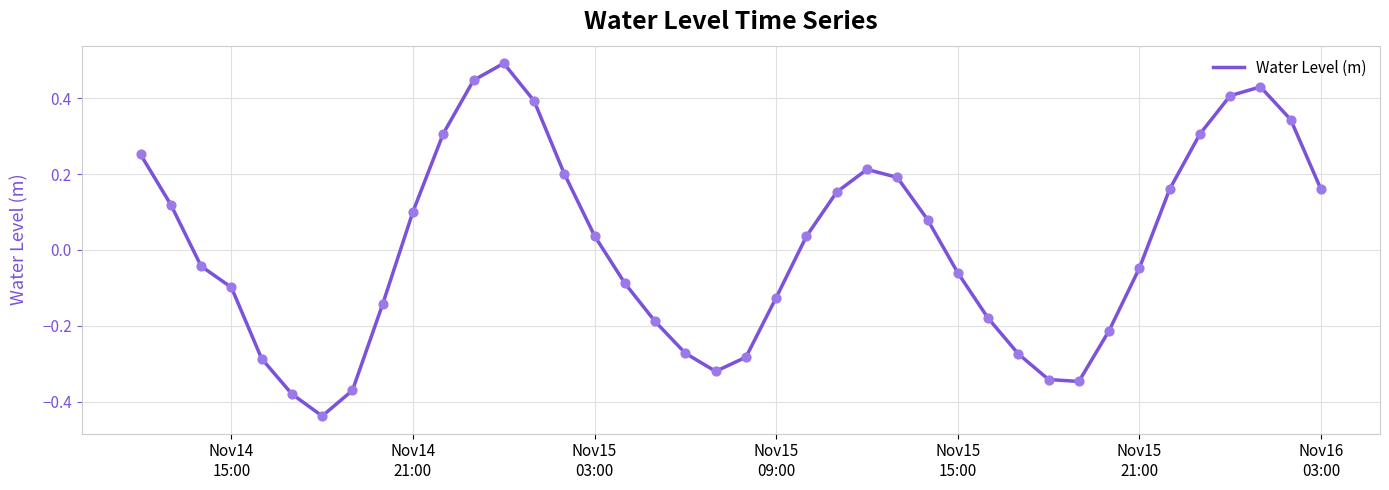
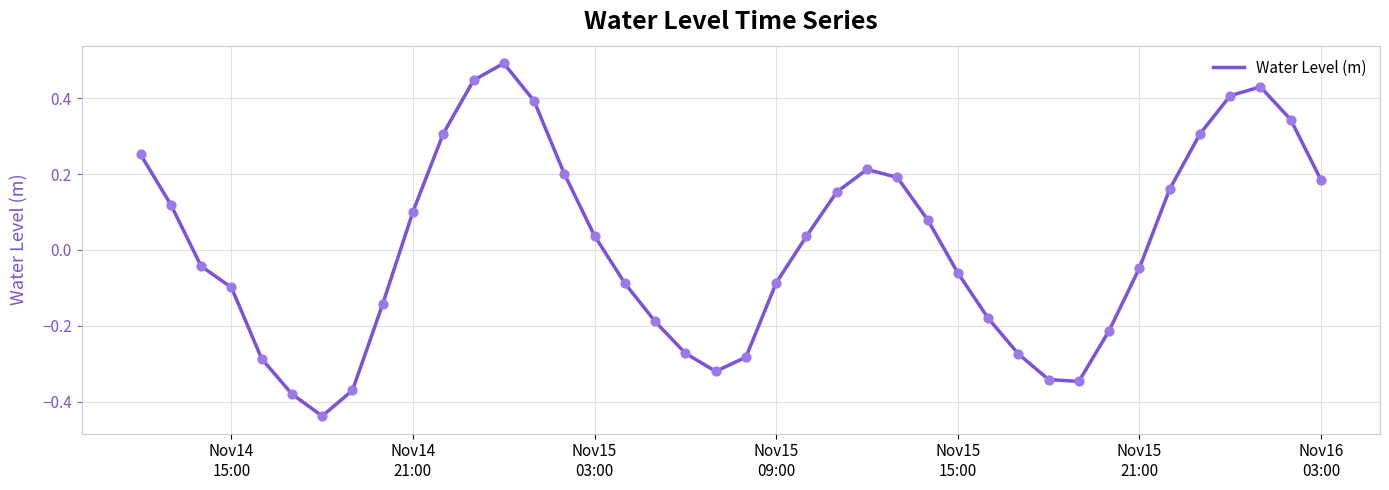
  {
    "Nov14 15:00": -0.10,
    "Nov14 21:00": 0.10,
    "Nov15 03:00": 0.04,
-   "Nov15 09:00": -0.13,
+   "Nov15 09:00": -0.09,
    "Nov15 15:00": -0.06,
    "Nov15 21:00": -0.05,
-   "Nov16 03:00": 0.16
+   "Nov16 03:00": 0.18
  }
